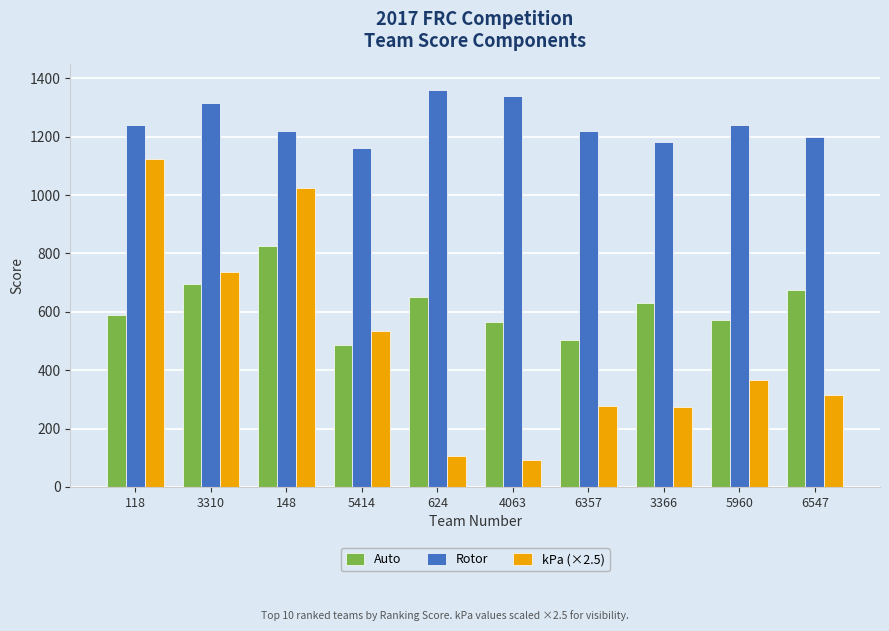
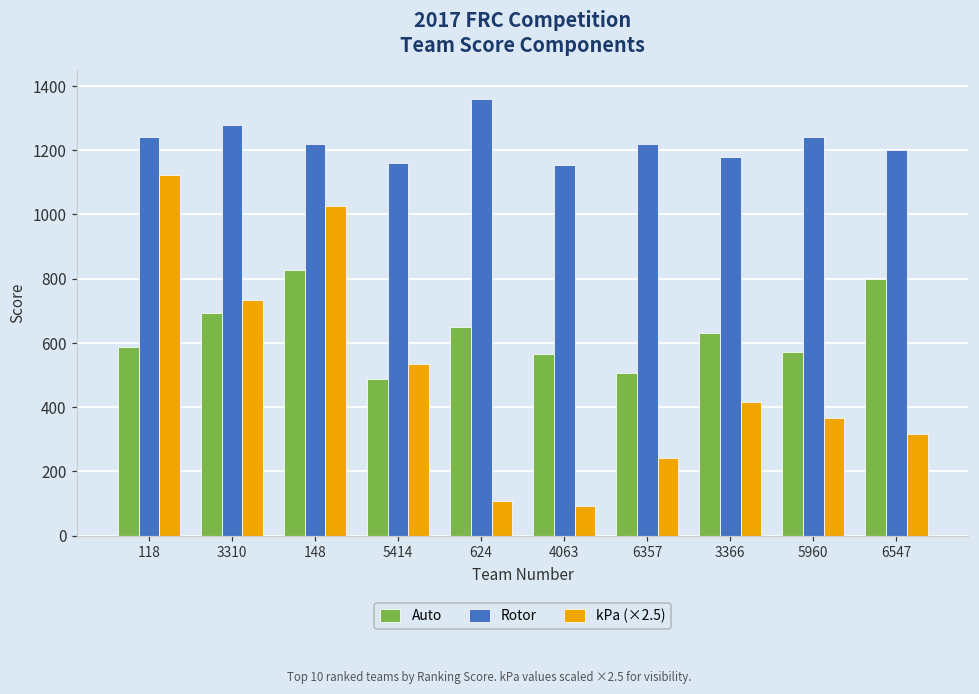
  {
    "Auto": {
      "118": 590,
      "3310": 690,
      "148": 830,
      "5414": 490,
      "624": 650,
      "4063": 570,
      "6357": 510,
      "3366": 630,
      "5960": 570,
-     "6547": 680
+     "6547": 800
    },
    "Rotor": {
      "118": 1240,
-     "3310": 1320,
+     "3310": 1280,
      "148": 1220,
      "5414": 1160,
      "624": 1360,
-     "4063": 1340,
+     "4063": 1150,
      "6357": 1220,
      "3366": 1180,
      "5960": 1240,
      "6547": 1200
    },
    "kPa (×2.5)": {
      "118": 1120,
      "3310": 740,
      "148": 1030,
      "5414": 540,
      "624": 110,
      "4063": 90,
-     "6357": 280,
-     "3366": 280,
+     "6357": 240,
+     "3366": 420,
      "5960": 370,
      "6547": 320
    }
  }
